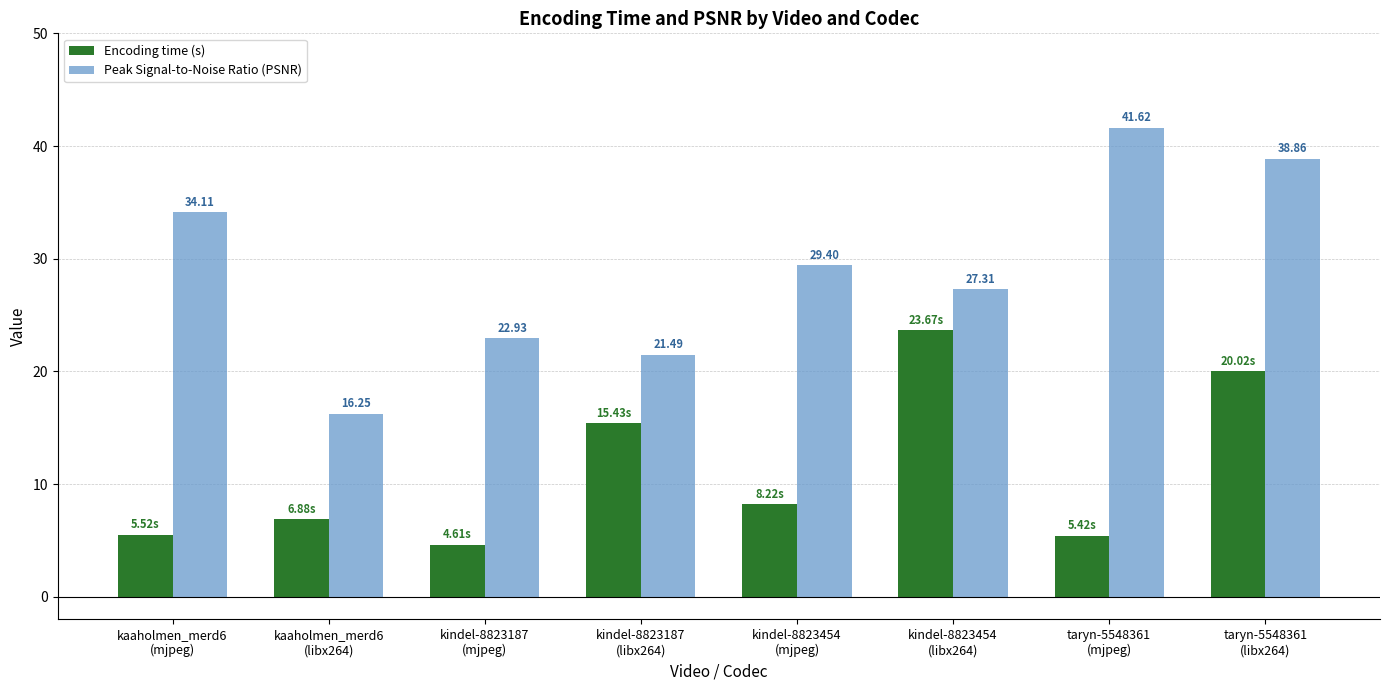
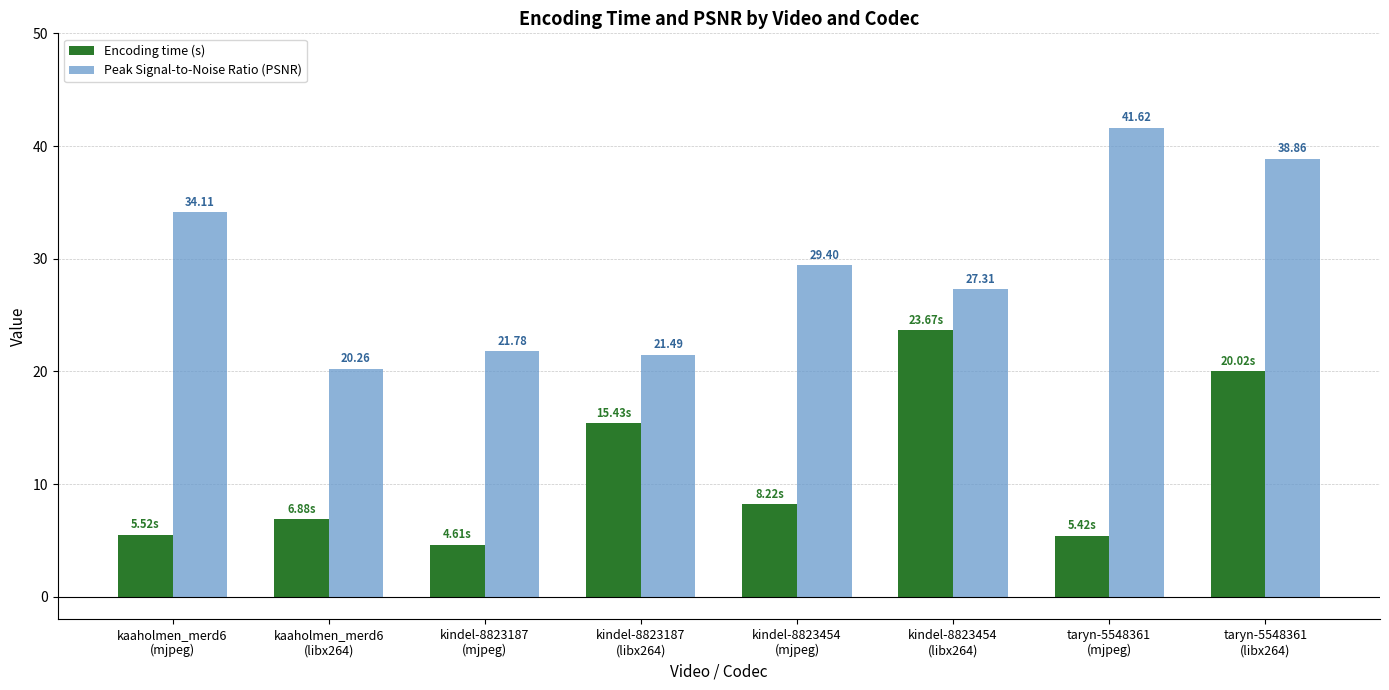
  {
    "Encoding time (s)": {
      "kaaholmen_merd6 (mjpeg)": "5.52s",
      "kaaholmen_merd6 (libx264)": "6.88s",
      "kindel-8823187 (mjpeg)": "4.61s",
      "kindel-8823187 (libx264)": "15.43s",
      "kindel-8823454 (mjpeg)": "8.22s",
      "kindel-8823454 (libx264)": "23.67s",
      "taryn-5548361 (mjpeg)": "5.42s",
      "taryn-5548361 (libx264)": "20.02s"
    },
    "Peak Signal-to-Noise Ratio (PSNR)": {
      "kaaholmen_merd6 (mjpeg)": "34.11",
-     "kaaholmen_merd6 (libx264)": "16.25",
-     "kindel-8823187 (mjpeg)": "22.93",
+     "kaaholmen_merd6 (libx264)": "20.26",
+     "kindel-8823187 (mjpeg)": "21.78",
      "kindel-8823187 (libx264)": "21.49",
      "kindel-8823454 (mjpeg)": "29.40",
      "kindel-8823454 (libx264)": "27.31",
      "taryn-5548361 (mjpeg)": "41.62",
      "taryn-5548361 (libx264)": "38.86"
    }
  }
